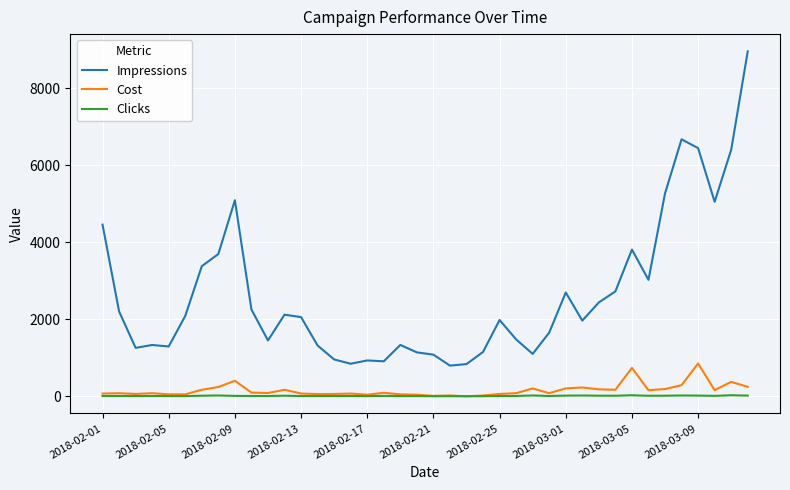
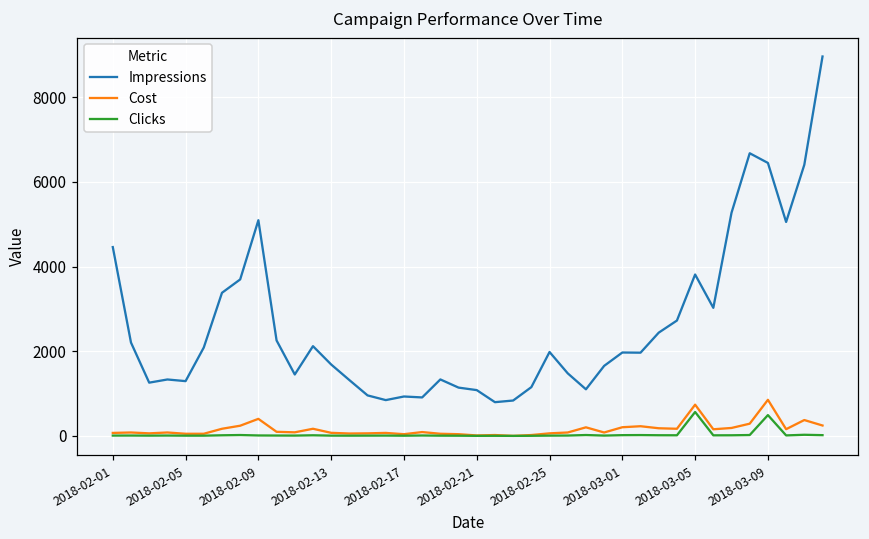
  {
    "Impressions": {
      "2018-02-01": 4500,
      "2018-02-05": 1300,
      "2018-02-09": 5100,
-     "2018-02-13": 2100,
+     "2018-02-13": 1700,
      "2018-02-17": 900,
      "2018-02-21": 1100,
      "2018-02-25": 2000,
-     "2018-03-01": 2700,
+     "2018-03-01": 2000,
      "2018-03-05": 3800,
      "2018-03-09": 6400
    },
    "Cost": {
      "2018-02-09": 400,
      "2018-03-01": 200,
      "2018-03-05": 700,
      "2018-03-09": 900
    },
    "Clicks": {
      "2018-02-09": 0,
      "2018-03-01": 0,
-     "2018-03-05": 0,
-     "2018-03-09": 0
+     "2018-03-05": 600,
+     "2018-03-09": 500
    }
  }
